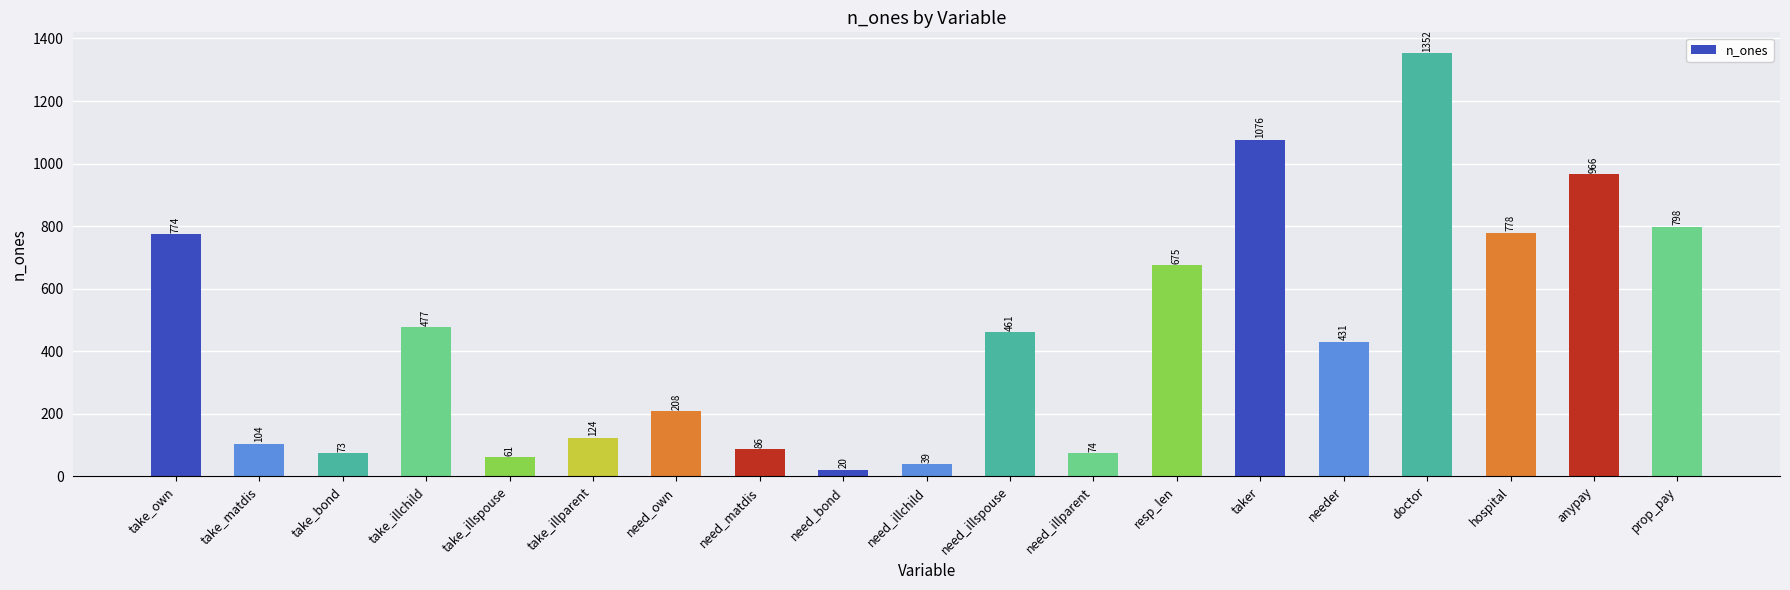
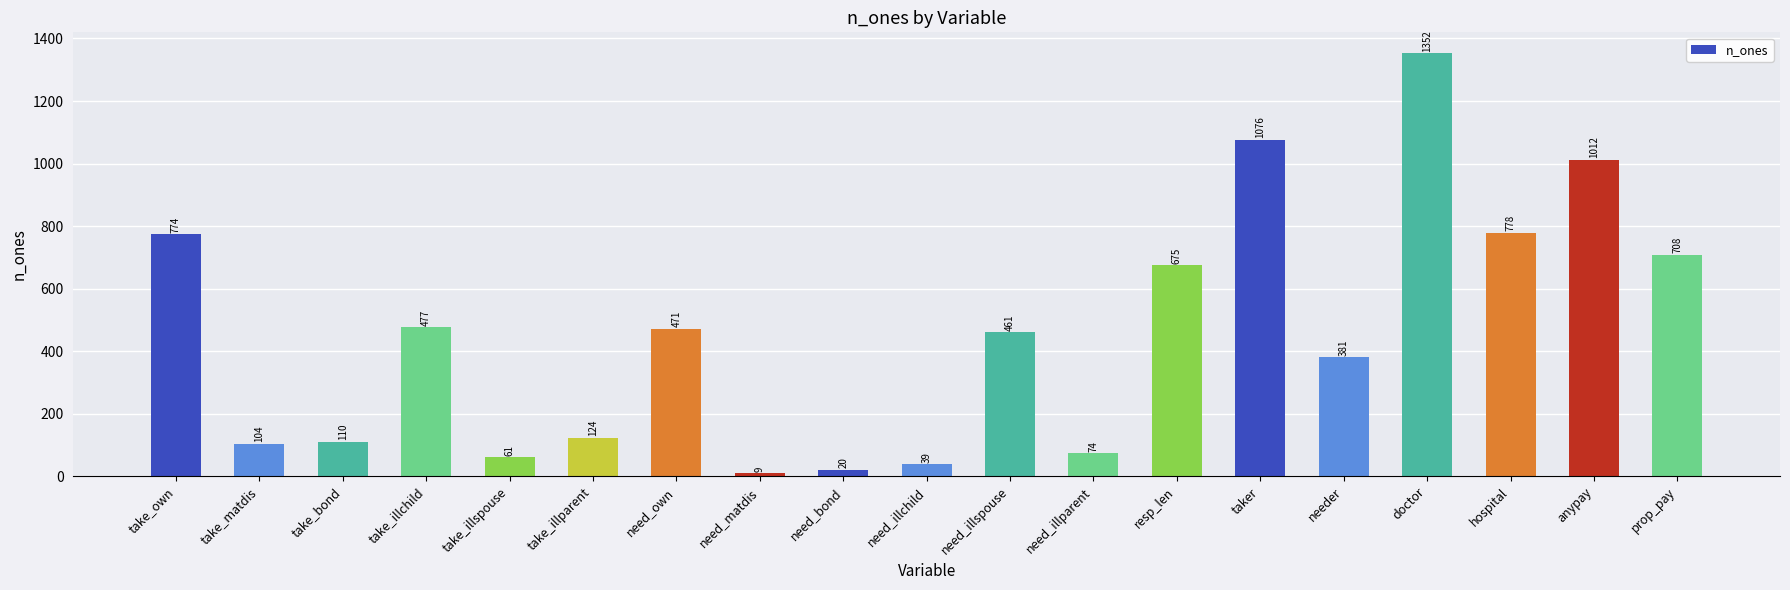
  {
    "take_own": 774,
    "take_matdis": 104,
-   "take_bond": 73,
+   "take_bond": 110,
    "take_illchild": 477,
    "take_illspouse": 61,
    "take_illparent": 124,
-   "need_own": 208,
-   "need_matdis": 86,
+   "need_own": 471,
+   "need_matdis": 9,
    "need_bond": 20,
    "need_illchild": 39,
    "need_illspouse": 461,
    "need_illparent": 74,
    "resp_len": 675,
    "taker": 1076,
-   "needer": 431,
+   "needer": 381,
    "doctor": 1352,
    "hospital": 778,
-   "anypay": 966,
-   "prop_pay": 798
+   "anypay": 1012,
+   "prop_pay": 708
  }
